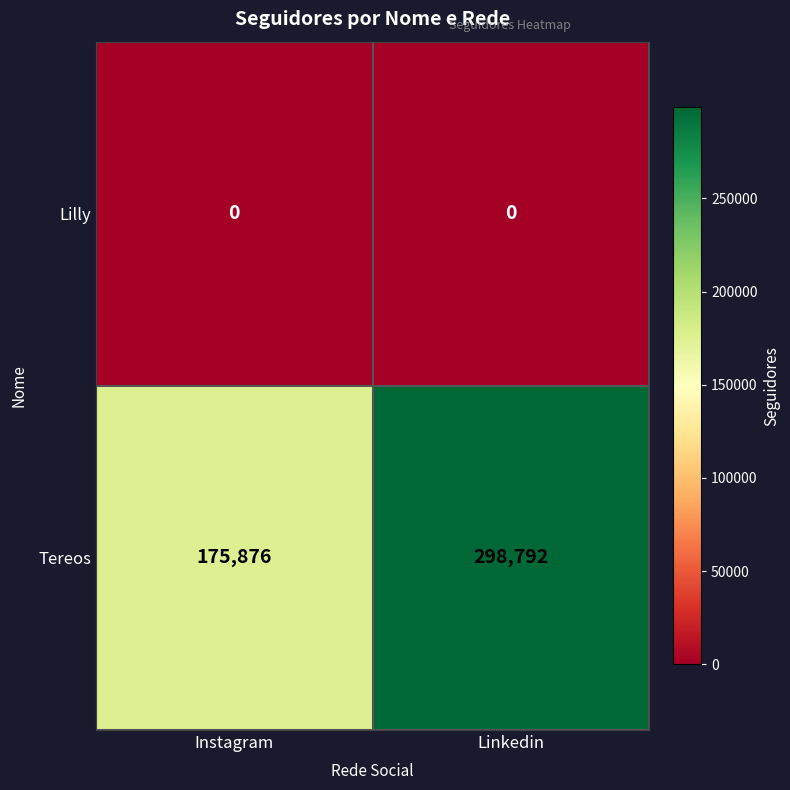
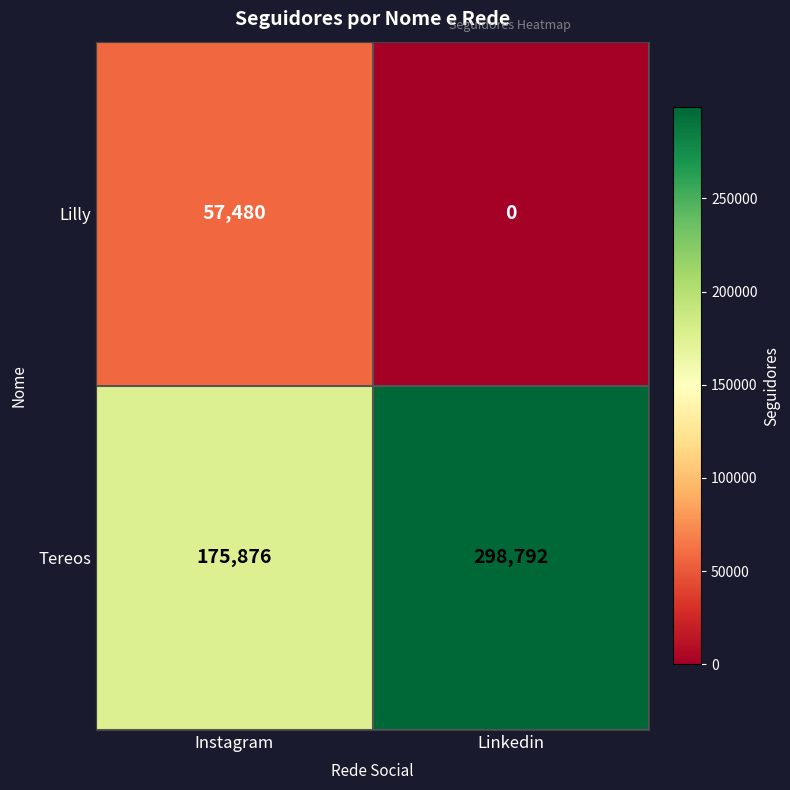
  {
    "Lilly": {
-     "Instagram": "0",
+     "Instagram": "57,480",
      "Linkedin": "0"
    },
    "Tereos": {
      "Instagram": "175,876",
      "Linkedin": "298,792"
    }
  }
